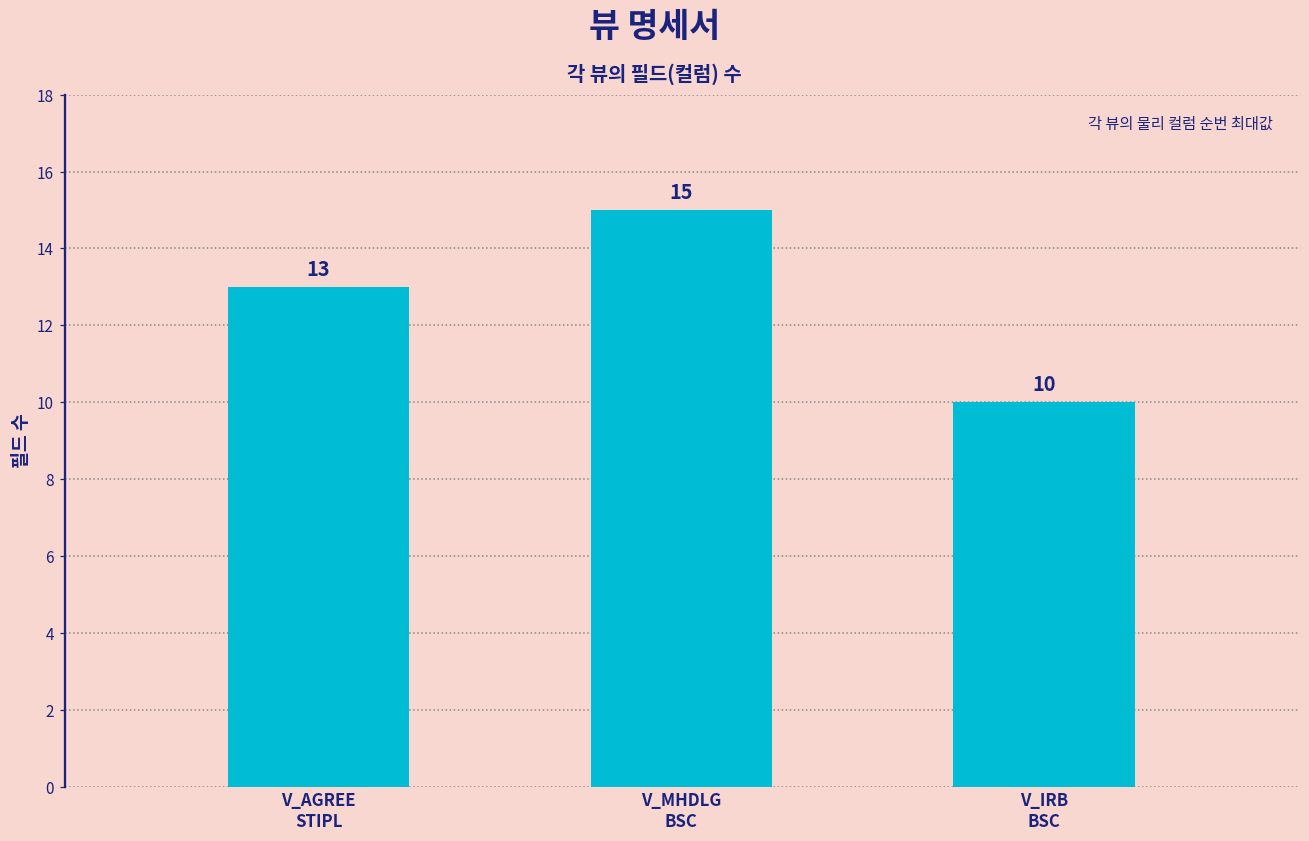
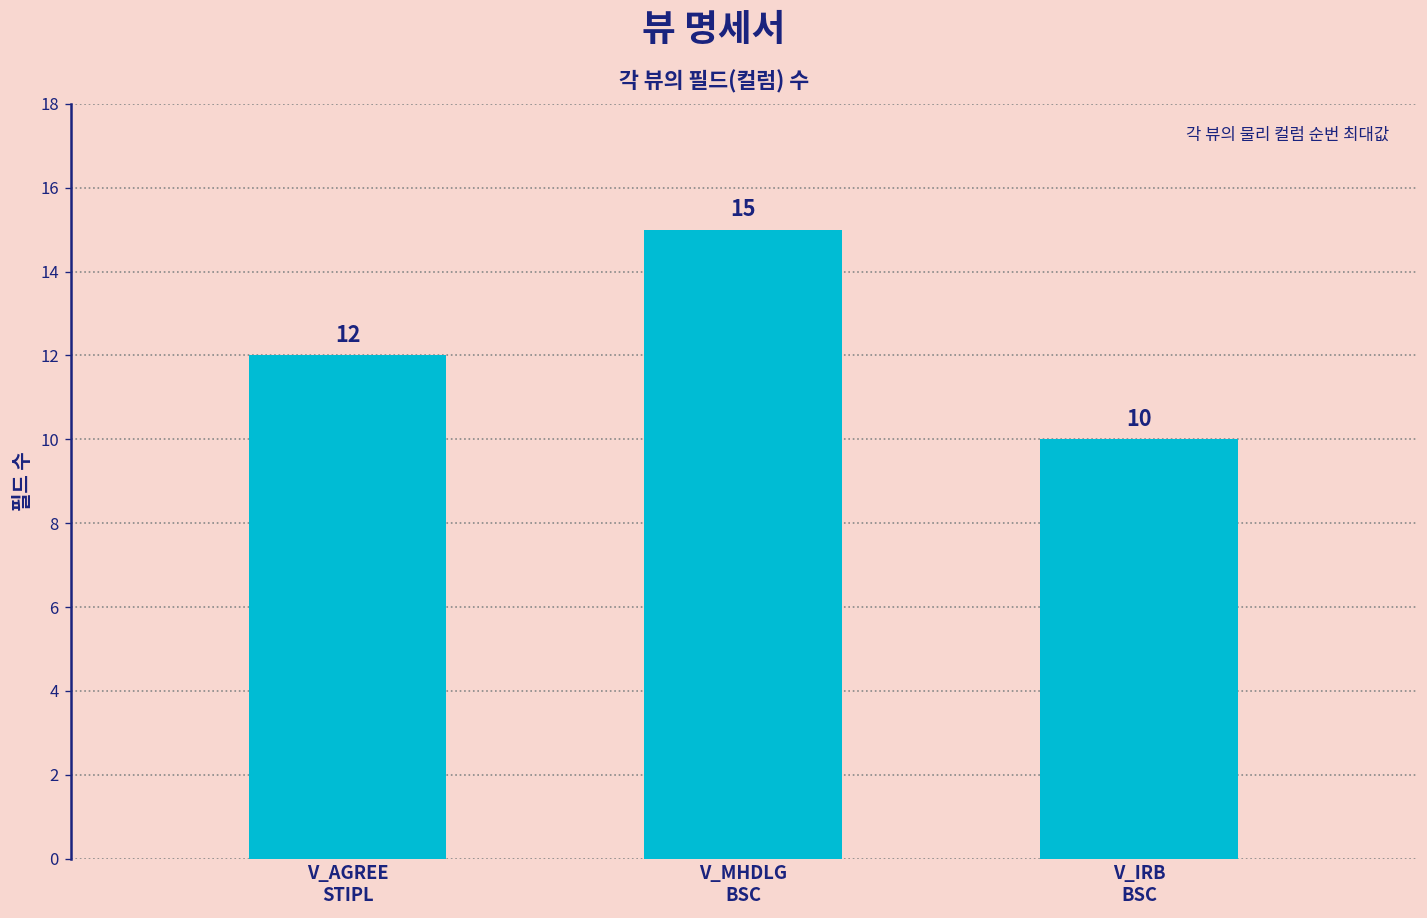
  {
-   "V_AGREE STIPL": 13,
+   "V_AGREE STIPL": 12,
    "V_MHDLG BSC": 15,
    "V_IRB BSC": 10
  }
